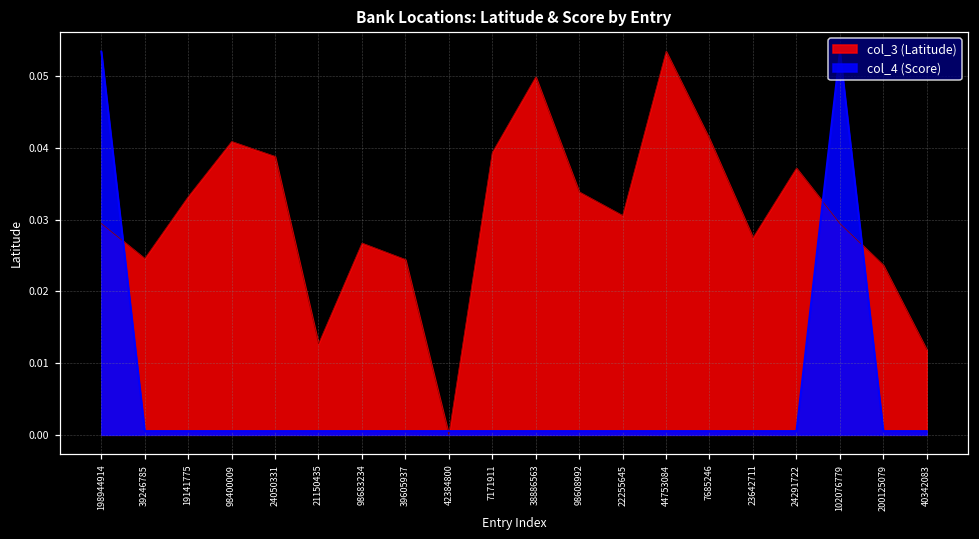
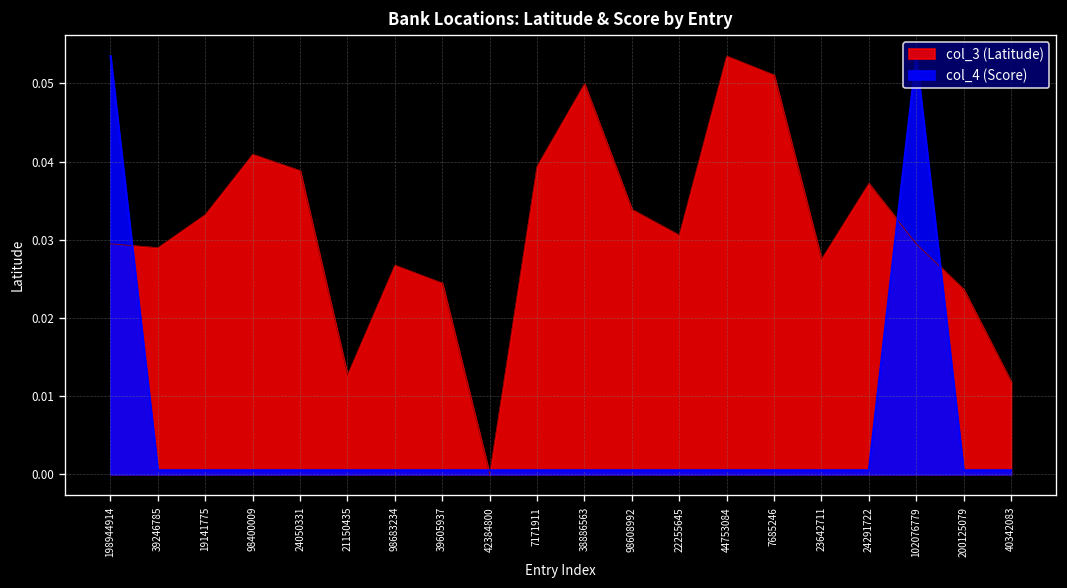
  {
    "col_3 (Latitude)": {
      "198944914": 0.029,
-     "39246785": 0.025,
+     "39246785": 0.029,
      "19141775": 0.033,
      "98400009": 0.041,
      "24050331": 0.039,
      "21150435": 0.013,
      "98683234": 0.027,
      "39605937": 0.024,
      "42384800": 0.000,
      "7171911": 0.039,
      "38886563": 0.050,
      "98608992": 0.034,
      "22255645": 0.031,
      "44753084": 0.053,
-     "7685246": 0.041,
+     "7685246": 0.051,
      "23642711": 0.028,
      "24291722": 0.037,
      "102076779": 0.029,
      "200125079": 0.024,
      "40342083": 0.012
    },
    "col_4 (Score)": {
      "198944914": 0.053,
      "39246785": 0.001,
      "19141775": 0.001,
      "98400009": 0.001,
      "24050331": 0.001,
      "21150435": 0.001,
      "98683234": 0.001,
      "39605937": 0.001,
      "42384800": 0.001,
      "7171911": 0.001,
      "38886563": 0.001,
      "98608992": 0.001,
      "22255645": 0.001,
      "44753084": 0.001,
      "7685246": 0.001,
      "23642711": 0.001,
      "24291722": 0.001,
      "200125079": 0.001,
      "40342083": 0.001
    }
  }
